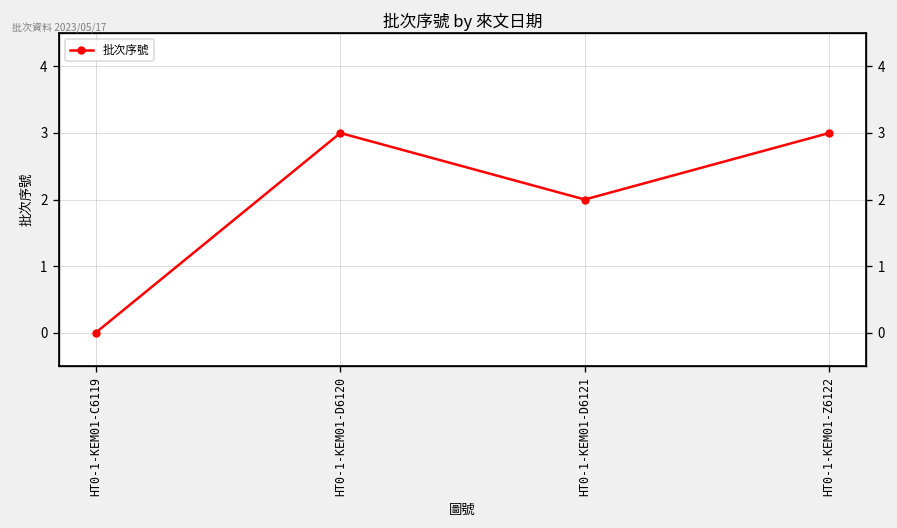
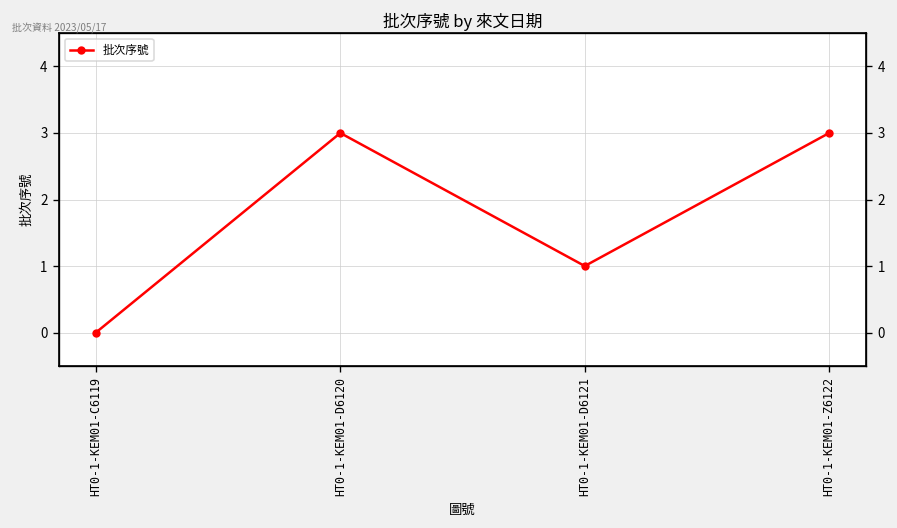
  {
    "HT0-1-KEM01-C6119": 0,
    "HT0-1-KEM01-D6120": 3,
-   "HT0-1-KEM01-D6121": 2,
+   "HT0-1-KEM01-D6121": 1,
    "HT0-1-KEM01-Z6122": 3
  }
